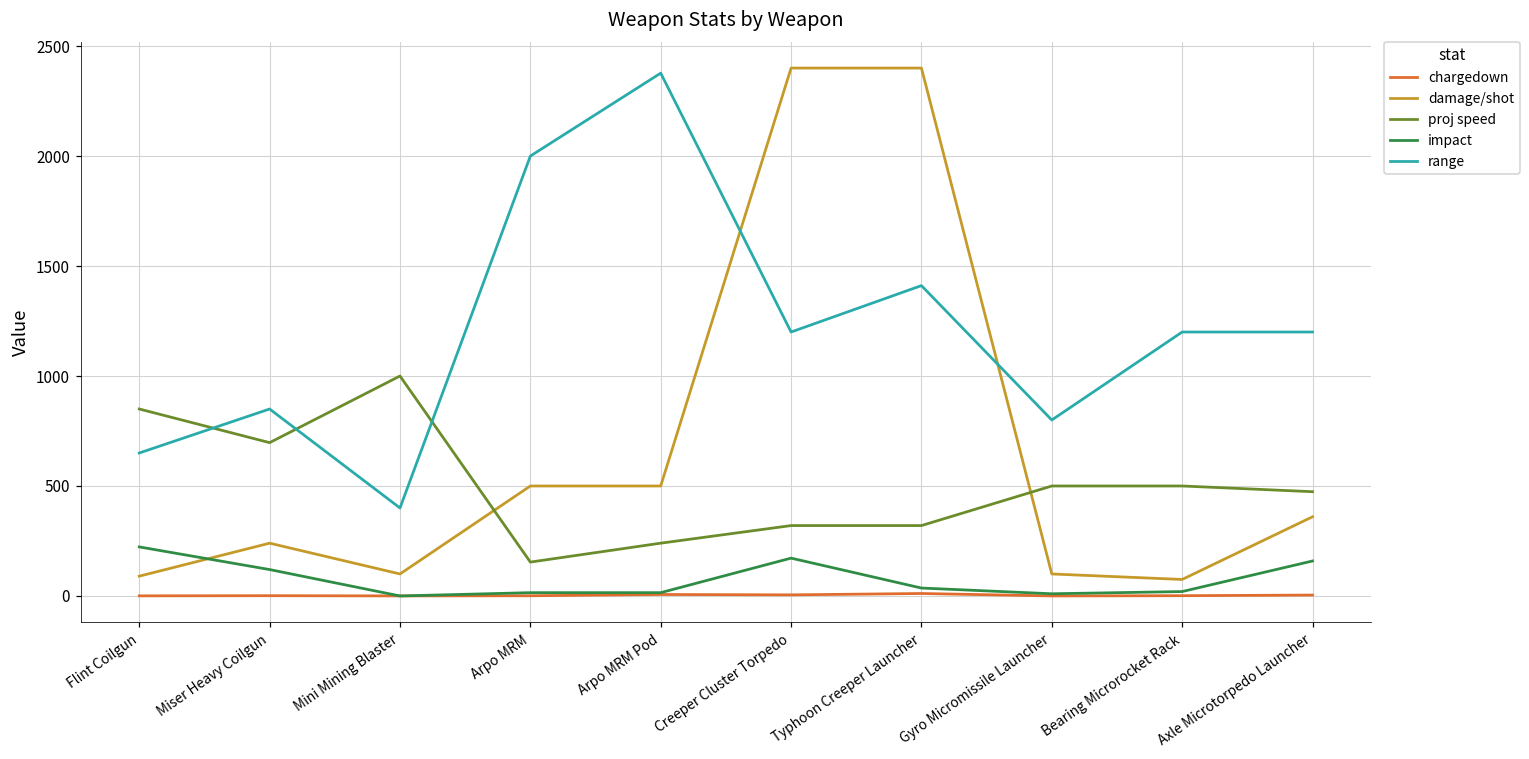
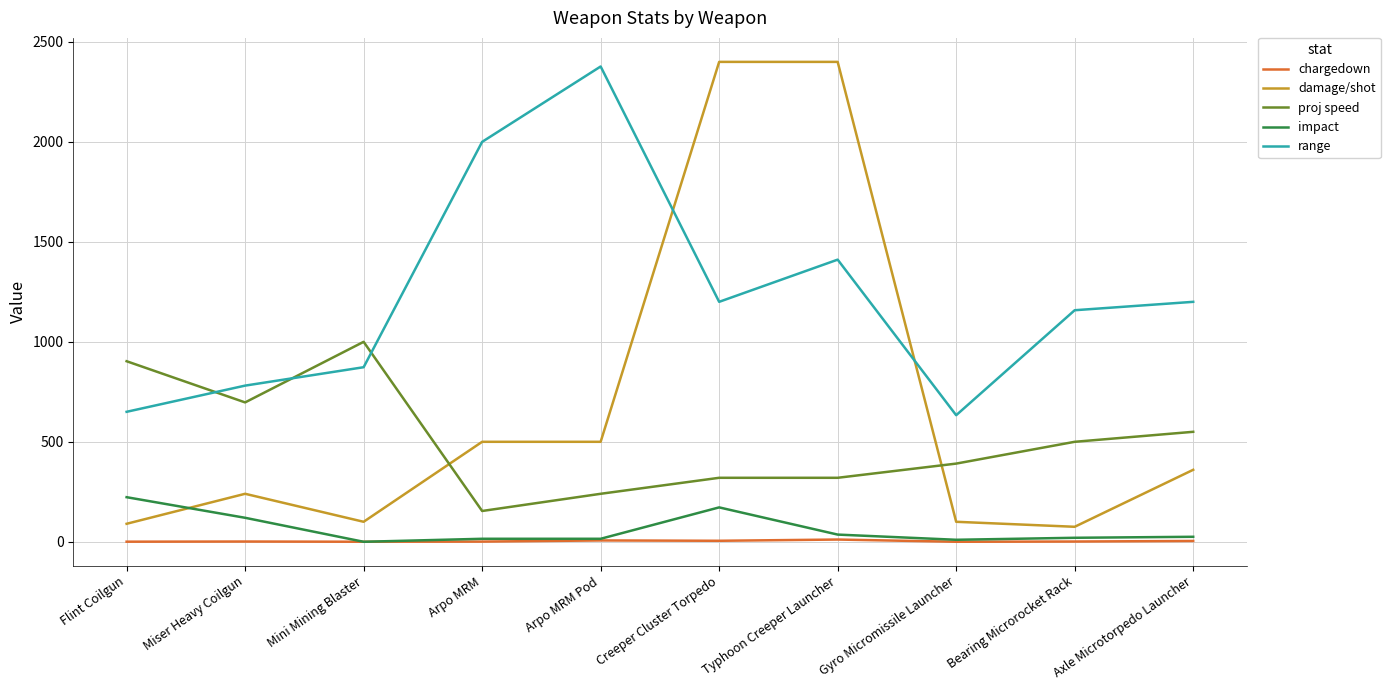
  {
    "proj speed": {
-     "Flint Coilgun": 850,
+     "Flint Coilgun": 900,
      "Miser Heavy Coilgun": 700,
      "Mini Mining Blaster": 1000,
      "Arpo MRM": 150,
      "Arpo MRM Pod": 240,
      "Creeper Cluster Torpedo": 320,
      "Typhoon Creeper Launcher": 320,
-     "Gyro Micromissile Launcher": 500,
+     "Gyro Micromissile Launcher": 390,
      "Bearing Microrocket Rack": 500,
-     "Axle Microtorpedo Launcher": 470
+     "Axle Microtorpedo Launcher": 550
    },
    "impact": {
      "Flint Coilgun": 220,
      "Miser Heavy Coilgun": 120,
      "Arpo MRM": 20,
      "Creeper Cluster Torpedo": 170,
      "Typhoon Creeper Launcher": 40,
      "Bearing Microrocket Rack": 20,
-     "Axle Microtorpedo Launcher": 160
+     "Axle Microtorpedo Launcher": 30
    },
    "range": {
      "Flint Coilgun": 650,
-     "Miser Heavy Coilgun": 850,
-     "Mini Mining Blaster": 400,
+     "Miser Heavy Coilgun": 780,
+     "Mini Mining Blaster": 870,
      "Arpo MRM": 2000,
      "Arpo MRM Pod": 2380,
      "Creeper Cluster Torpedo": 1200,
      "Typhoon Creeper Launcher": 1410,
-     "Gyro Micromissile Launcher": 800,
-     "Bearing Microrocket Rack": 1200,
+     "Gyro Micromissile Launcher": 630,
+     "Bearing Microrocket Rack": 1160,
      "Axle Microtorpedo Launcher": 1200
    }
  }
